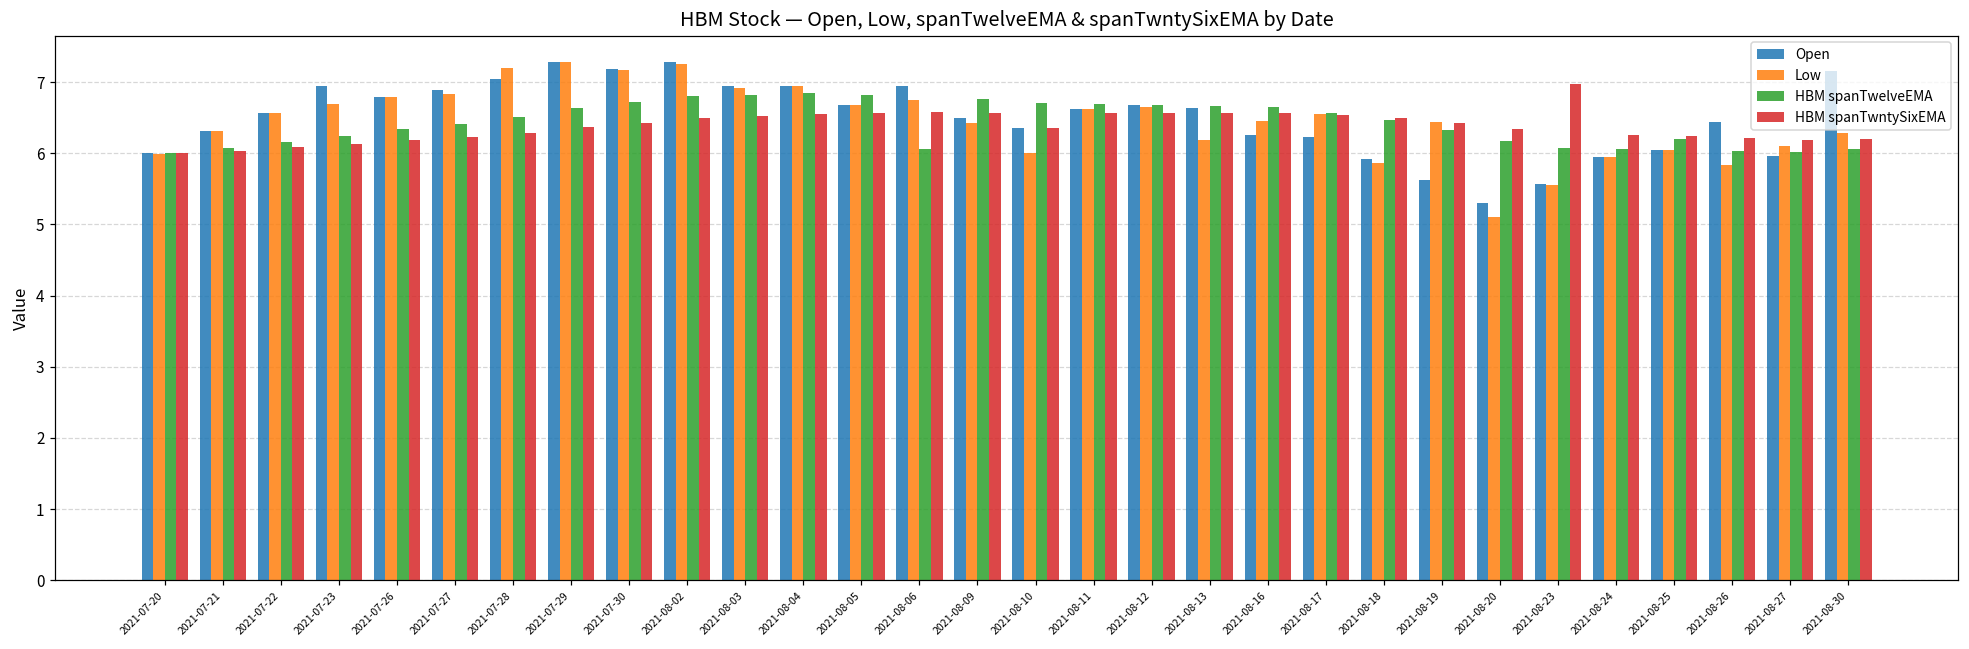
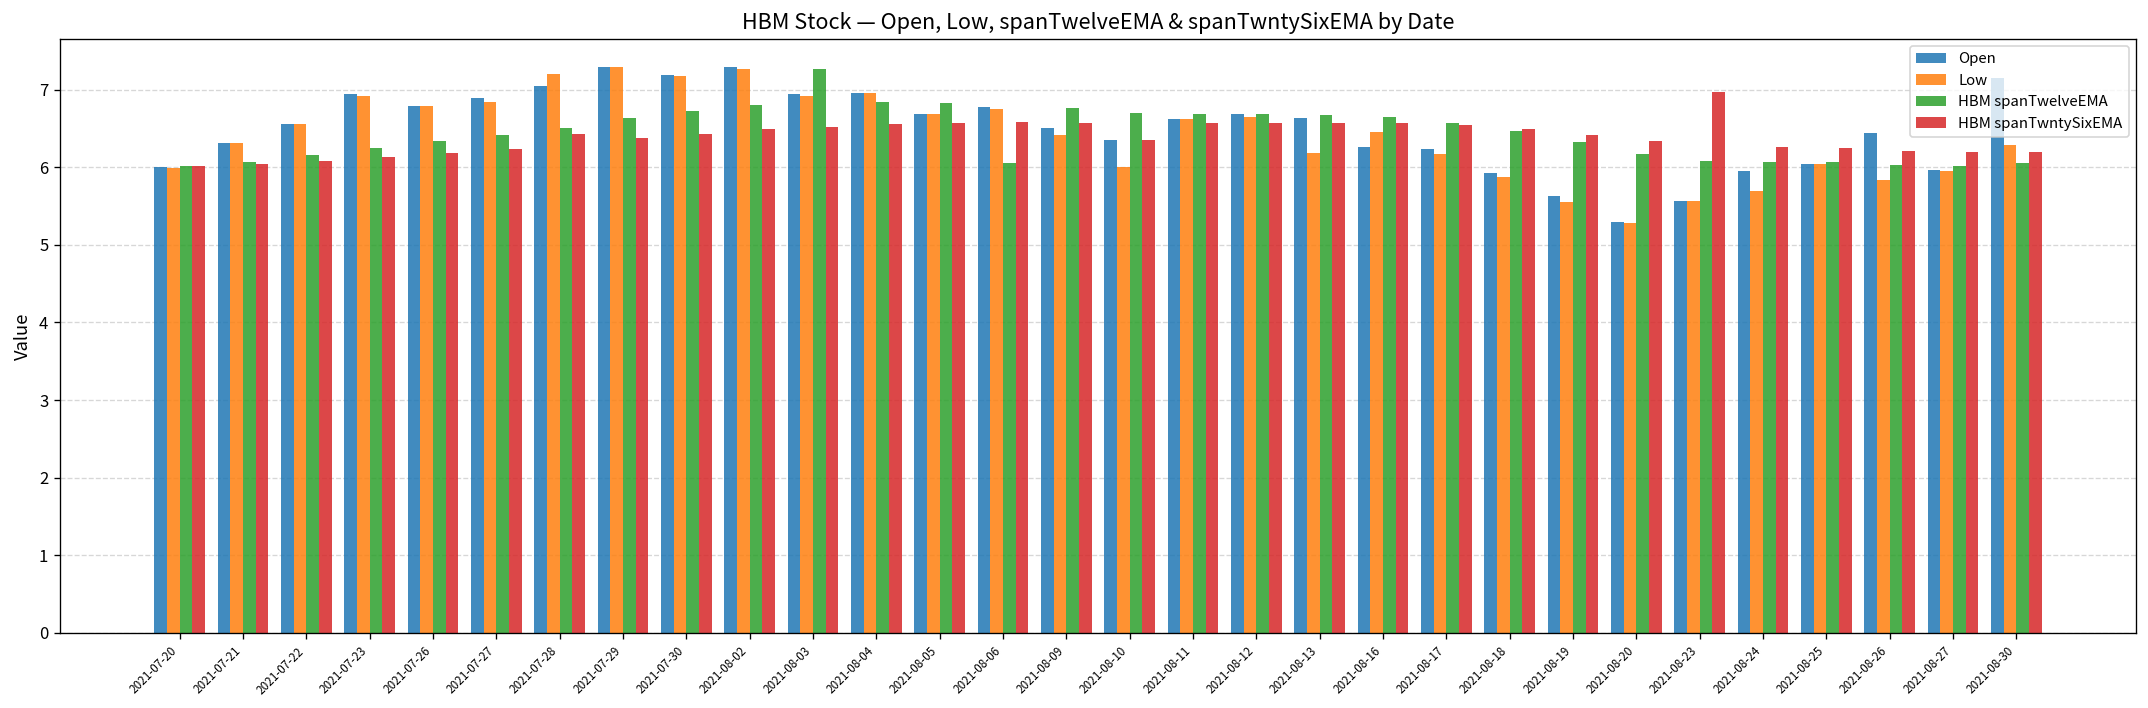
  {
    "Open": {
      "2021-07-20": 6.0,
      "2021-07-21": 6.3,
      "2021-07-22": 6.6,
      "2021-07-23": 6.9,
      "2021-07-26": 6.8,
      "2021-07-27": 6.9,
      "2021-07-28": 7.1,
      "2021-07-29": 7.3,
      "2021-07-30": 7.2,
      "2021-08-02": 7.3,
      "2021-08-03": 6.9,
      "2021-08-04": 7.0,
      "2021-08-05": 6.7,
-     "2021-08-06": 7.0,
+     "2021-08-06": 6.8,
      "2021-08-09": 6.5,
      "2021-08-10": 6.4,
      "2021-08-11": 6.6,
      "2021-08-12": 6.7,
      "2021-08-13": 6.6,
      "2021-08-16": 6.3,
      "2021-08-17": 6.2,
      "2021-08-18": 5.9,
      "2021-08-19": 5.6,
      "2021-08-20": 5.3,
      "2021-08-23": 5.6,
      "2021-08-24": 6.0,
      "2021-08-25": 6.0,
      "2021-08-26": 6.4,
      "2021-08-27": 6.0
    },
    "Low": {
      "2021-07-20": 6.0,
      "2021-07-21": 6.3,
      "2021-07-22": 6.6,
-     "2021-07-23": 6.7,
+     "2021-07-23": 6.9,
      "2021-07-26": 6.8,
      "2021-07-27": 6.8,
      "2021-07-28": 7.2,
      "2021-07-29": 7.3,
      "2021-07-30": 7.2,
      "2021-08-02": 7.3,
      "2021-08-03": 6.9,
      "2021-08-04": 7.0,
      "2021-08-05": 6.7,
      "2021-08-06": 6.8,
      "2021-08-09": 6.4,
      "2021-08-10": 6.0,
      "2021-08-11": 6.6,
      "2021-08-12": 6.7,
      "2021-08-13": 6.2,
      "2021-08-16": 6.5,
-     "2021-08-17": 6.6,
+     "2021-08-17": 6.2,
      "2021-08-18": 5.9,
-     "2021-08-19": 6.4,
-     "2021-08-20": 5.1,
+     "2021-08-19": 5.6,
+     "2021-08-20": 5.3,
      "2021-08-23": 5.6,
-     "2021-08-24": 6.0,
+     "2021-08-24": 5.7,
      "2021-08-25": 6.0,
      "2021-08-26": 5.8,
-     "2021-08-27": 6.1,
+     "2021-08-27": 6.0,
      "2021-08-30": 6.3
    },
    "HBM spanTwelveEMA": {
      "2021-07-20": 6.0,
      "2021-07-21": 6.1,
      "2021-07-22": 6.2,
      "2021-07-23": 6.2,
      "2021-07-26": 6.3,
      "2021-07-27": 6.4,
      "2021-07-28": 6.5,
      "2021-07-29": 6.6,
      "2021-07-30": 6.7,
      "2021-08-02": 6.8,
-     "2021-08-03": 6.8,
+     "2021-08-03": 7.3,
      "2021-08-04": 6.8,
      "2021-08-05": 6.8,
      "2021-08-06": 6.1,
      "2021-08-09": 6.8,
      "2021-08-10": 6.7,
      "2021-08-11": 6.7,
      "2021-08-12": 6.7,
      "2021-08-13": 6.7,
      "2021-08-16": 6.6,
      "2021-08-17": 6.6,
      "2021-08-18": 6.5,
      "2021-08-19": 6.3,
      "2021-08-20": 6.2,
      "2021-08-23": 6.1,
      "2021-08-24": 6.1,
-     "2021-08-25": 6.2,
+     "2021-08-25": 6.1,
      "2021-08-26": 6.0,
      "2021-08-27": 6.0,
      "2021-08-30": 6.1
    },
    "HBM spanTwntySixEMA": {
      "2021-07-20": 6.0,
      "2021-07-21": 6.0,
      "2021-07-22": 6.1,
      "2021-07-23": 6.1,
      "2021-07-26": 6.2,
      "2021-07-27": 6.2,
-     "2021-07-28": 6.3,
+     "2021-07-28": 6.4,
      "2021-07-29": 6.4,
      "2021-07-30": 6.4,
      "2021-08-02": 6.5,
      "2021-08-03": 6.5,
      "2021-08-04": 6.6,
      "2021-08-05": 6.6,
      "2021-08-06": 6.6,
      "2021-08-09": 6.6,
      "2021-08-10": 6.4,
      "2021-08-11": 6.6,
      "2021-08-12": 6.6,
      "2021-08-13": 6.6,
      "2021-08-16": 6.6,
      "2021-08-17": 6.5,
      "2021-08-18": 6.5,
      "2021-08-19": 6.4,
      "2021-08-20": 6.3,
      "2021-08-23": 7.0,
      "2021-08-24": 6.3,
      "2021-08-25": 6.2,
      "2021-08-26": 6.2,
      "2021-08-27": 6.2,
      "2021-08-30": 6.2
    }
  }
